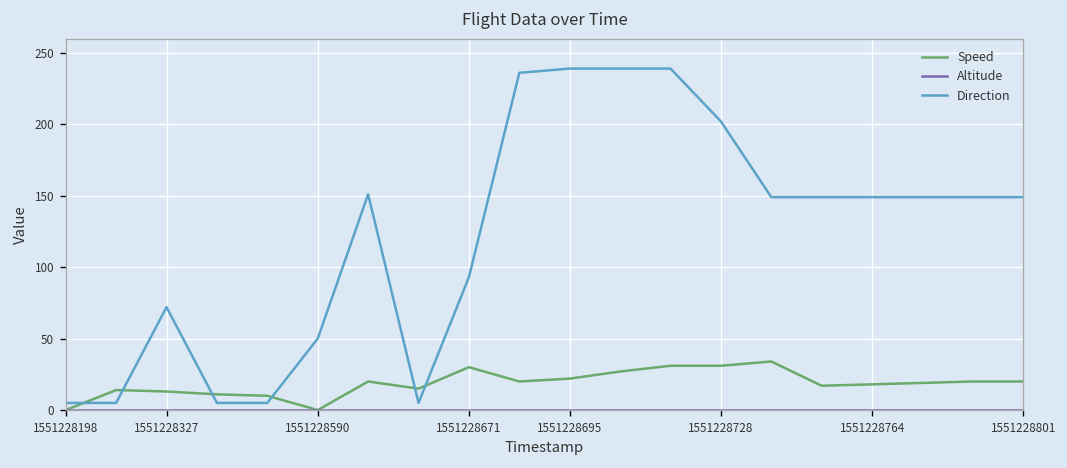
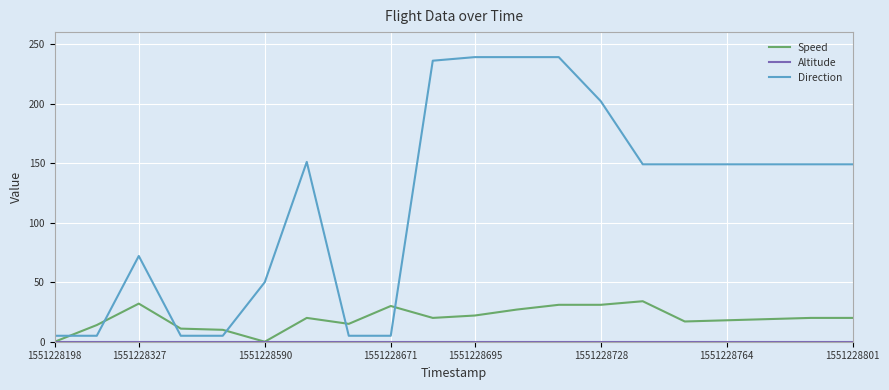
  {
    "Speed": {
-     "1551228327": 13,
+     "1551228327": 32,
      "1551228671": 30,
      "1551228695": 22,
      "1551228728": 31,
      "1551228764": 18,
      "1551228801": 20
    },
    "Altitude": {
      "1551228327": 0,
      "1551228671": 0,
      "1551228695": 0,
      "1551228728": 0,
      "1551228764": 0,
      "1551228801": 0
    },
    "Direction": {
      "1551228198": 5,
      "1551228327": 72,
      "1551228590": 50,
-     "1551228671": 93,
+     "1551228671": 5,
      "1551228695": 239,
      "1551228728": 202,
      "1551228764": 149,
      "1551228801": 149
    }
  }
